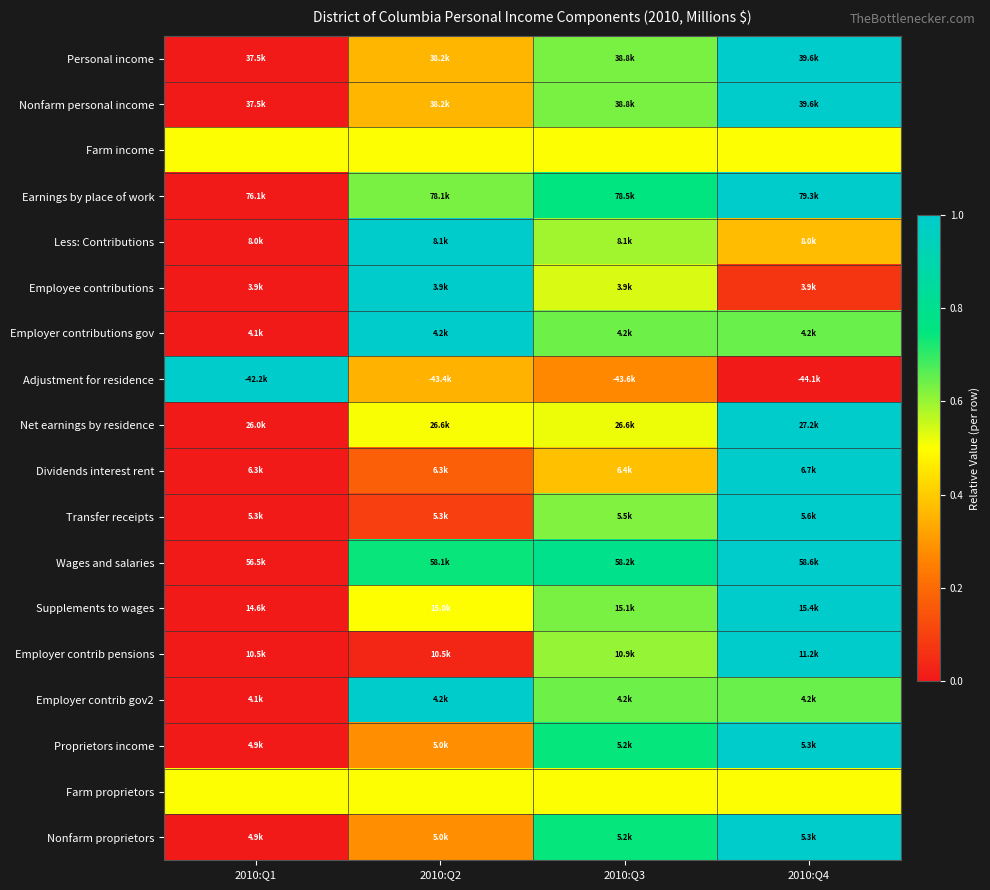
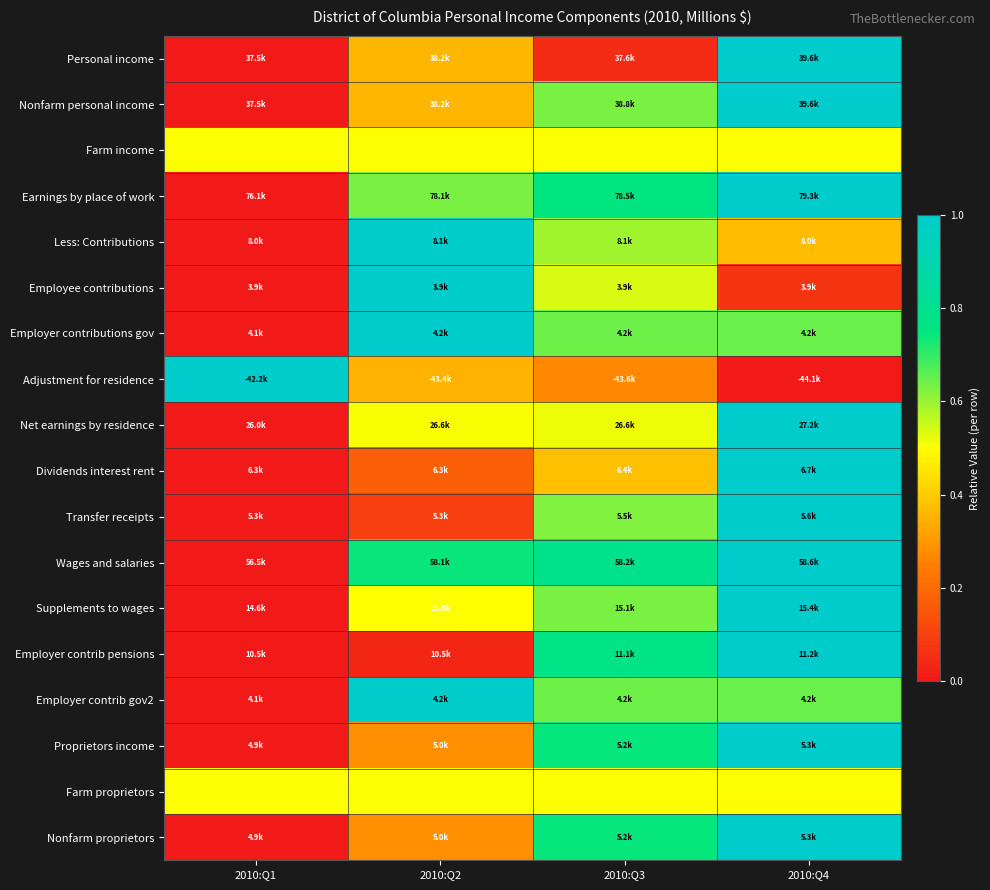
  {
    "Personal income": {
      "2010:Q1": "37.5k",
      "2010:Q2": "38.2k",
-     "2010:Q3": "38.8k",
+     "2010:Q3": "37.6k",
      "2010:Q4": "39.6k"
    },
    "Nonfarm personal income": {
      "2010:Q1": "37.5k",
      "2010:Q2": "38.2k",
      "2010:Q3": "38.8k",
      "2010:Q4": "39.6k"
    },
    "Earnings by place of work": {
      "2010:Q1": "76.1k",
      "2010:Q2": "78.1k",
      "2010:Q3": "78.5k",
      "2010:Q4": "79.3k"
    },
    "Less: Contributions": {
      "2010:Q1": "8.0k",
      "2010:Q2": "8.1k",
      "2010:Q3": "8.1k",
      "2010:Q4": "8.0k"
    },
    "Employee contributions": {
      "2010:Q1": "3.9k",
      "2010:Q2": "3.9k",
      "2010:Q3": "3.9k",
      "2010:Q4": "3.9k"
    },
    "Employer contributions gov": {
      "2010:Q1": "4.1k",
      "2010:Q2": "4.2k",
      "2010:Q3": "4.2k",
      "2010:Q4": "4.2k"
    },
    "Adjustment for residence": {
      "2010:Q1": "-42.2k",
      "2010:Q2": "-43.4k",
      "2010:Q3": "-43.6k",
      "2010:Q4": "-44.1k"
    },
    "Net earnings by residence": {
      "2010:Q1": "26.0k",
      "2010:Q2": "26.6k",
      "2010:Q3": "26.6k",
      "2010:Q4": "27.2k"
    },
    "Dividends interest rent": {
      "2010:Q1": "6.3k",
      "2010:Q2": "6.3k",
      "2010:Q3": "6.4k",
      "2010:Q4": "6.7k"
    },
    "Transfer receipts": {
      "2010:Q1": "5.3k",
      "2010:Q2": "5.3k",
      "2010:Q3": "5.5k",
      "2010:Q4": "5.6k"
    },
    "Wages and salaries": {
      "2010:Q1": "56.5k",
      "2010:Q2": "58.1k",
      "2010:Q3": "58.2k",
      "2010:Q4": "58.6k"
    },
    "Supplements to wages": {
      "2010:Q1": "14.6k",
      "2010:Q2": "15.0k",
      "2010:Q3": "15.1k",
      "2010:Q4": "15.4k"
    },
    "Employer contrib pensions": {
      "2010:Q1": "10.5k",
      "2010:Q2": "10.5k",
-     "2010:Q3": "10.9k",
+     "2010:Q3": "11.1k",
      "2010:Q4": "11.2k"
    },
    "Employer contrib gov2": {
      "2010:Q1": "4.1k",
      "2010:Q2": "4.2k",
      "2010:Q3": "4.2k",
      "2010:Q4": "4.2k"
    },
    "Proprietors income": {
      "2010:Q1": "4.9k",
      "2010:Q2": "5.0k",
      "2010:Q3": "5.2k",
      "2010:Q4": "5.3k"
    },
    "Nonfarm proprietors": {
      "2010:Q1": "4.9k",
      "2010:Q2": "5.0k",
      "2010:Q3": "5.2k",
      "2010:Q4": "5.3k"
    }
  }
